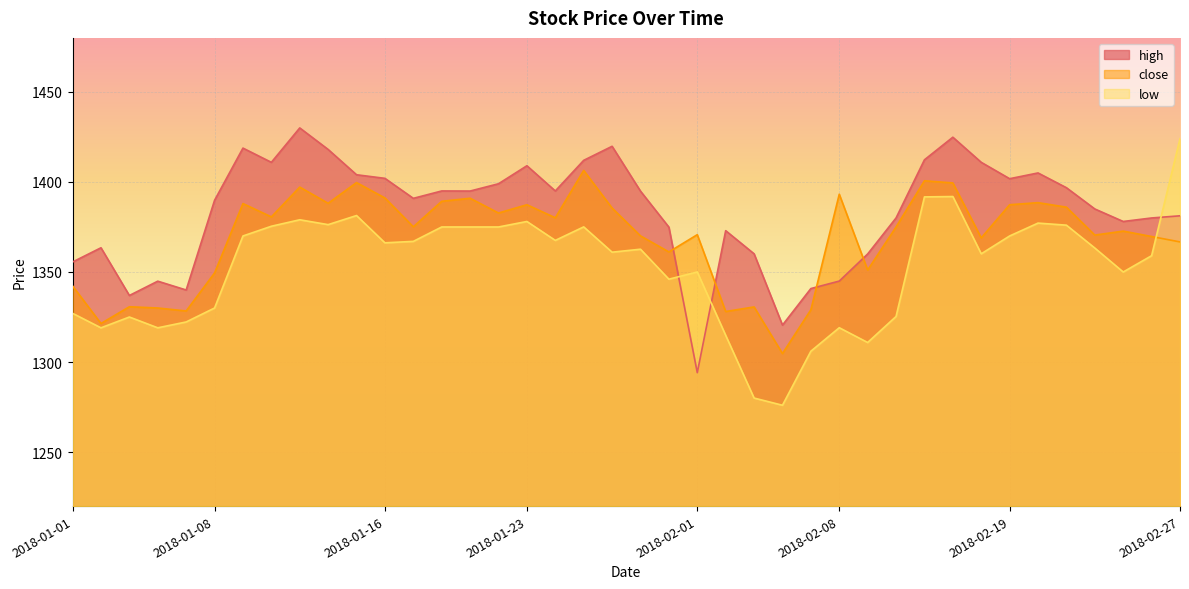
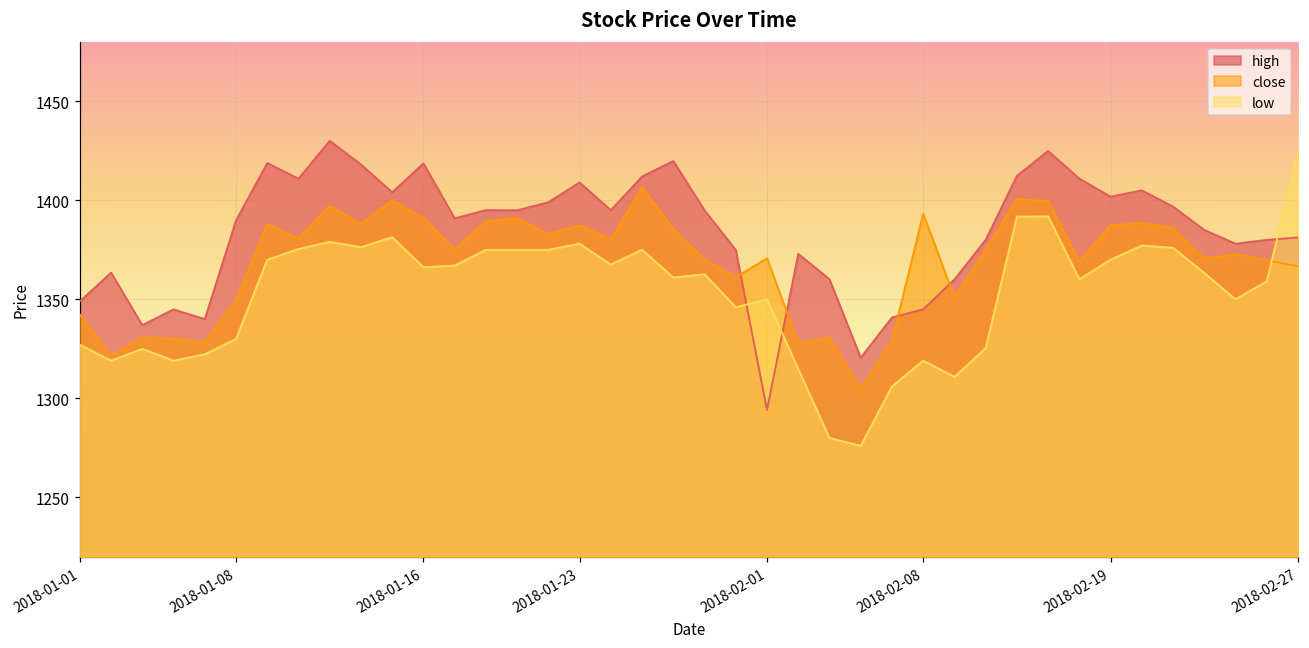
  {
    "high": {
-     "2018-01-01": 1356,
+     "2018-01-01": 1349,
      "2018-01-08": 1390,
-     "2018-01-16": 1402,
+     "2018-01-16": 1419,
      "2018-01-23": 1409,
      "2018-02-01": 1294,
      "2018-02-08": 1345,
      "2018-02-19": 1402,
      "2018-02-27": 1381
    },
    "close": {
      "2018-01-01": 1342,
      "2018-01-08": 1349,
      "2018-01-16": 1391,
      "2018-01-23": 1387,
      "2018-02-01": 1371,
      "2018-02-08": 1393,
      "2018-02-19": 1387,
      "2018-02-27": 1367
    },
    "low": {
      "2018-01-01": 1327,
      "2018-01-08": 1330,
      "2018-01-16": 1366,
      "2018-01-23": 1378,
      "2018-02-01": 1350,
      "2018-02-08": 1319,
      "2018-02-19": 1370,
      "2018-02-27": 1424
    }
  }
